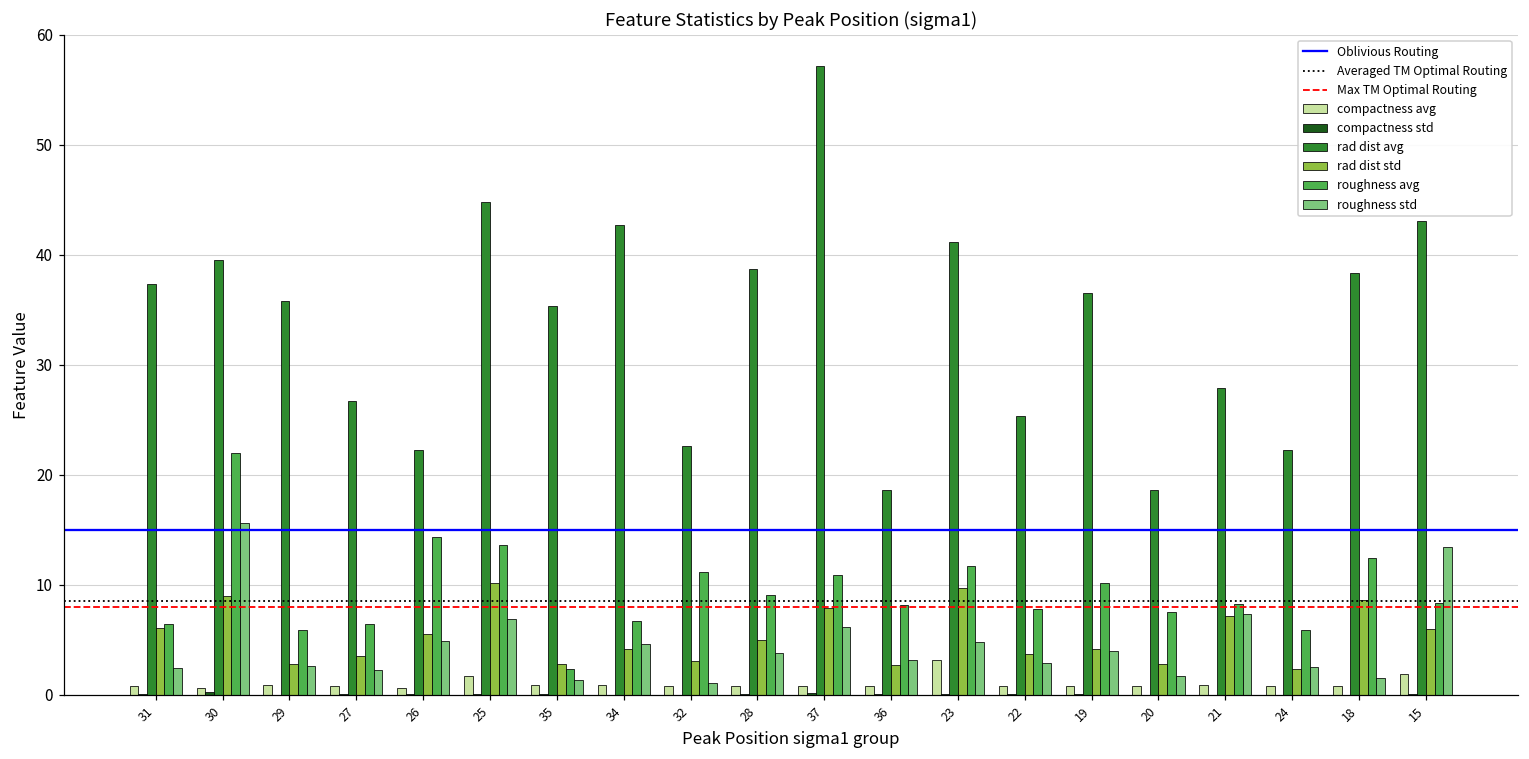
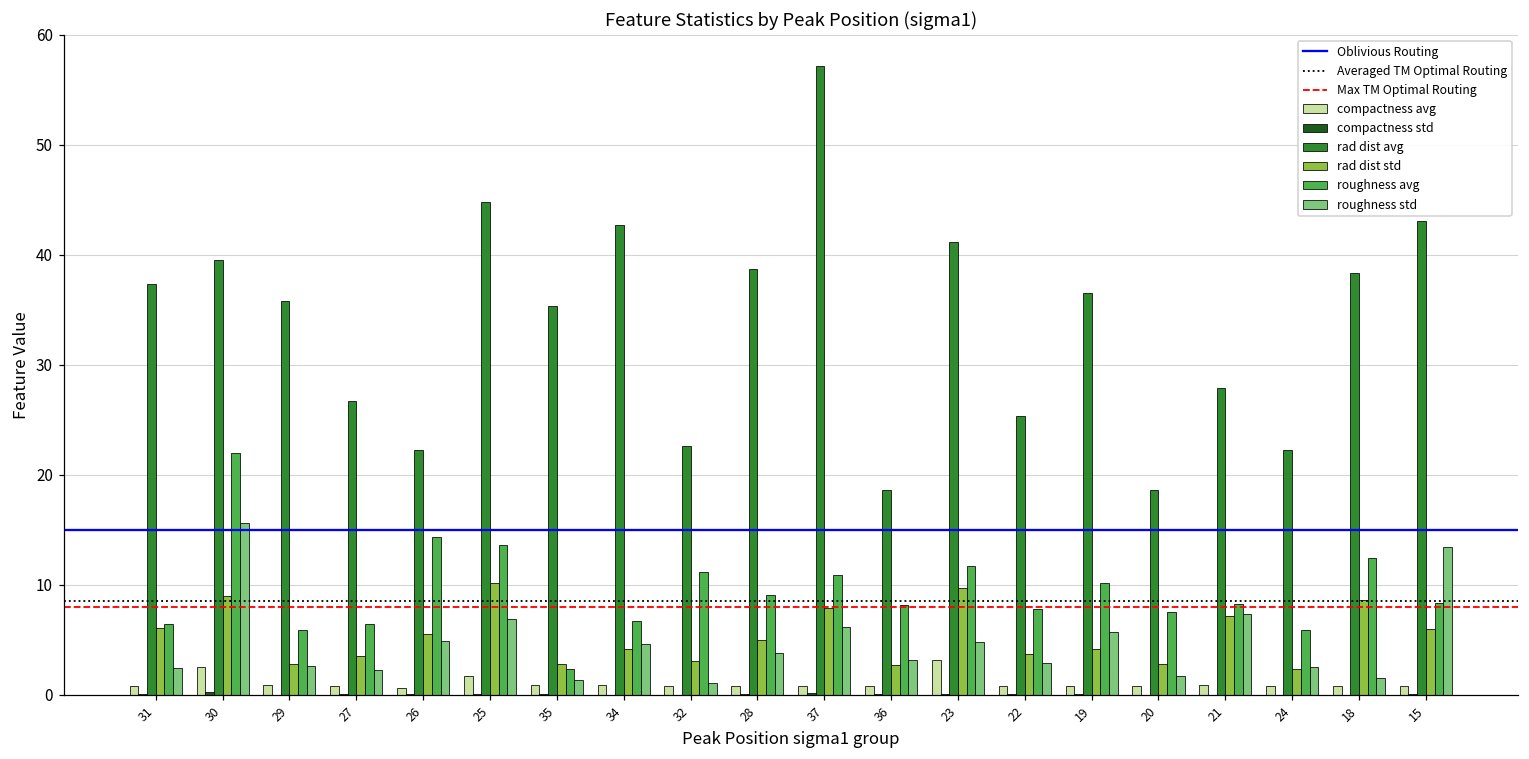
  {
    "compactness avg": {
      "31": 0.8,
-     "30": 0.6,
+     "30": 2.6,
      "29": 0.9,
      "27": 0.8,
      "26": 0.7,
      "25": 1.7,
      "35": 0.9,
      "34": 0.9,
      "32": 0.9,
      "28": 0.8,
      "37": 0.8,
      "36": 0.8,
      "23": 3.1,
      "22": 0.8,
      "19": 0.8,
      "20": 0.8,
      "21": 0.9,
      "24": 0.9,
      "18": 0.8,
-     "15": 1.9
+     "15": 0.8
    },
    "rad dist std": {
      "31": 6.1,
      "30": 9.0,
      "29": 2.8,
      "27": 3.6,
      "26": 5.5,
      "25": 10.2,
      "35": 2.9,
      "34": 4.2,
      "32": 3.1,
      "28": 5.0,
      "37": 7.9,
      "36": 2.8,
      "23": 9.7,
      "22": 3.8,
      "19": 4.1,
      "20": 2.8,
      "21": 7.2,
      "24": 2.4,
      "18": 8.7,
      "15": 6.0
    },
    "roughness std": {
      "31": 2.5,
      "30": 15.6,
      "29": 2.7,
      "27": 2.3,
      "26": 4.9,
      "25": 6.9,
      "35": 1.4,
      "34": 4.6,
      "32": 1.1,
      "28": 3.8,
      "37": 6.2,
      "36": 3.1,
      "23": 4.8,
      "22": 2.9,
-     "19": 4.0,
+     "19": 5.7,
      "20": 1.7,
      "21": 7.3,
      "24": 2.6,
      "18": 1.6,
      "15": 13.5
    }
  }
